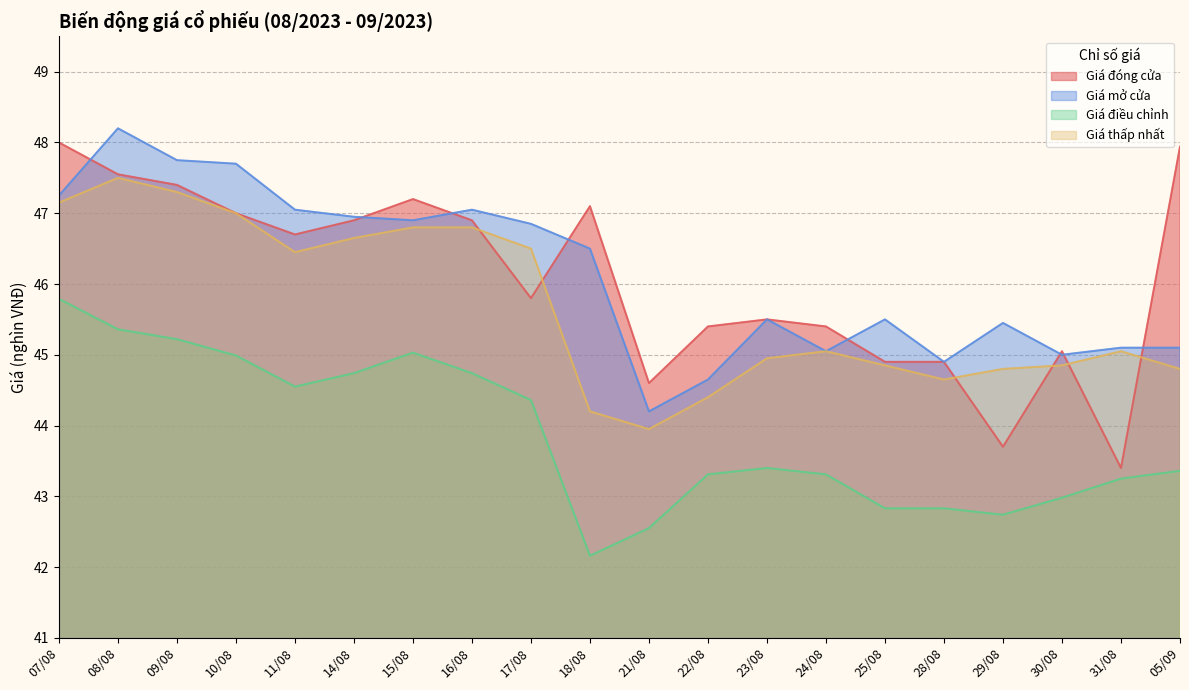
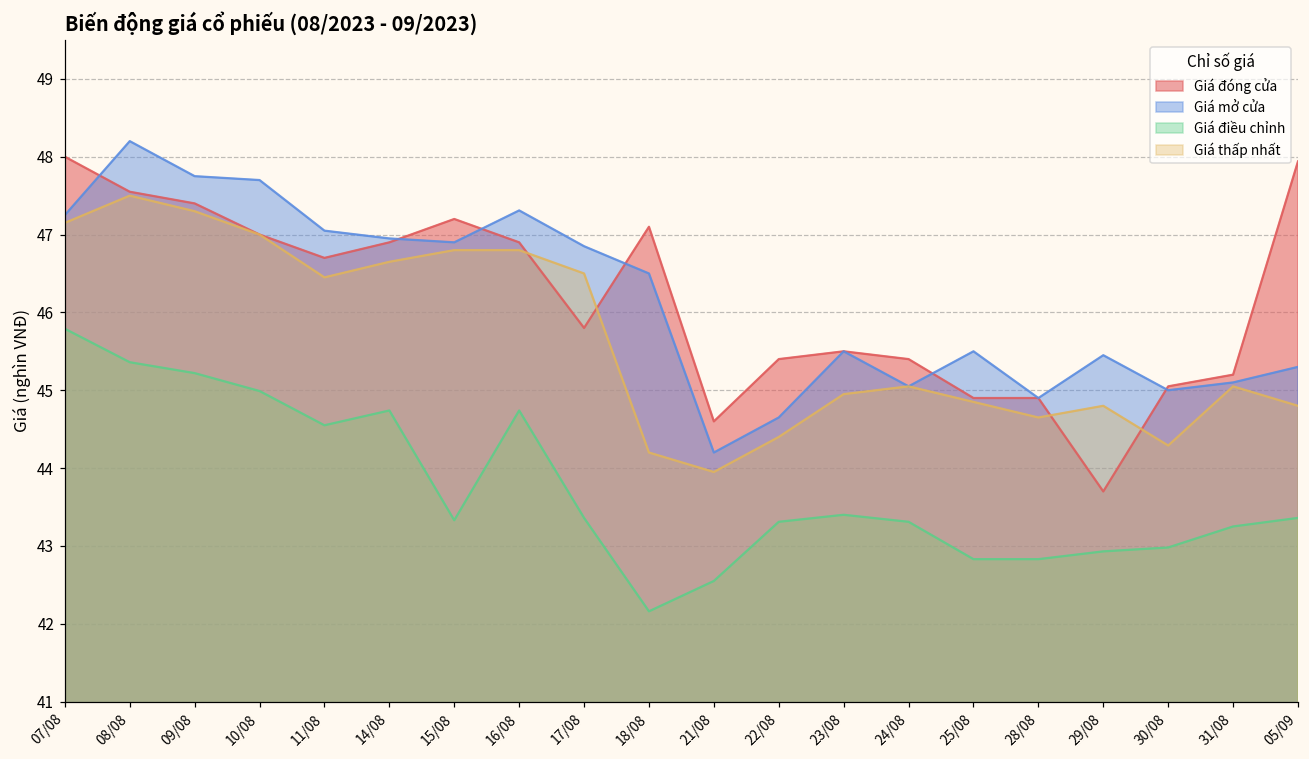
  {
    "Giá đóng cửa": {
      "07/08": 48.0,
      "08/08": 47.6,
      "09/08": 47.4,
      "11/08": 46.7,
      "14/08": 46.9,
      "15/08": 47.2,
      "16/08": 46.9,
      "17/08": 45.8,
      "18/08": 47.1,
      "21/08": 44.6,
      "22/08": 45.4,
      "24/08": 45.4,
      "25/08": 44.9,
      "29/08": 43.7,
      "30/08": 45.1,
-     "31/08": 43.4,
+     "31/08": 45.2,
      "05/09": 47.9
    },
    "Giá mở cửa": {
      "07/08": 47.3,
      "08/08": 48.2,
      "09/08": 47.8,
      "10/08": 47.7,
      "11/08": 47.1,
      "14/08": 47.0,
      "15/08": 46.9,
-     "16/08": 47.1,
+     "16/08": 47.3,
      "17/08": 46.9,
      "18/08": 46.5,
      "21/08": 44.2,
      "22/08": 44.7,
      "25/08": 45.5,
      "29/08": 45.5,
      "30/08": 45.0,
      "31/08": 45.1,
-     "05/09": 45.1
+     "05/09": 45.3
    },
    "Giá điều chỉnh": {
      "07/08": 45.8,
      "08/08": 45.4,
      "09/08": 45.2,
      "10/08": 45.0,
      "11/08": 44.6,
      "14/08": 44.7,
-     "15/08": 45.0,
+     "15/08": 43.3,
      "16/08": 44.7,
-     "17/08": 44.4,
+     "17/08": 43.4,
      "18/08": 42.2,
      "21/08": 42.6,
      "22/08": 43.3,
      "23/08": 43.4,
      "24/08": 43.3,
      "25/08": 42.8,
      "28/08": 42.8,
-     "29/08": 42.7,
+     "29/08": 42.9,
      "30/08": 43.0,
      "31/08": 43.3,
      "05/09": 43.4
    },
    "Giá thấp nhất": {
      "07/08": 47.2,
      "08/08": 47.5,
      "09/08": 47.3,
      "11/08": 46.5,
      "14/08": 46.7,
      "15/08": 46.8,
      "16/08": 46.8,
      "17/08": 46.5,
      "18/08": 44.2,
      "21/08": 44.0,
      "22/08": 44.4,
      "23/08": 45.0,
      "25/08": 44.9,
      "28/08": 44.7,
      "29/08": 44.8,
-     "30/08": 44.9,
+     "30/08": 44.3,
      "31/08": 45.1,
      "05/09": 44.8
    }
  }
